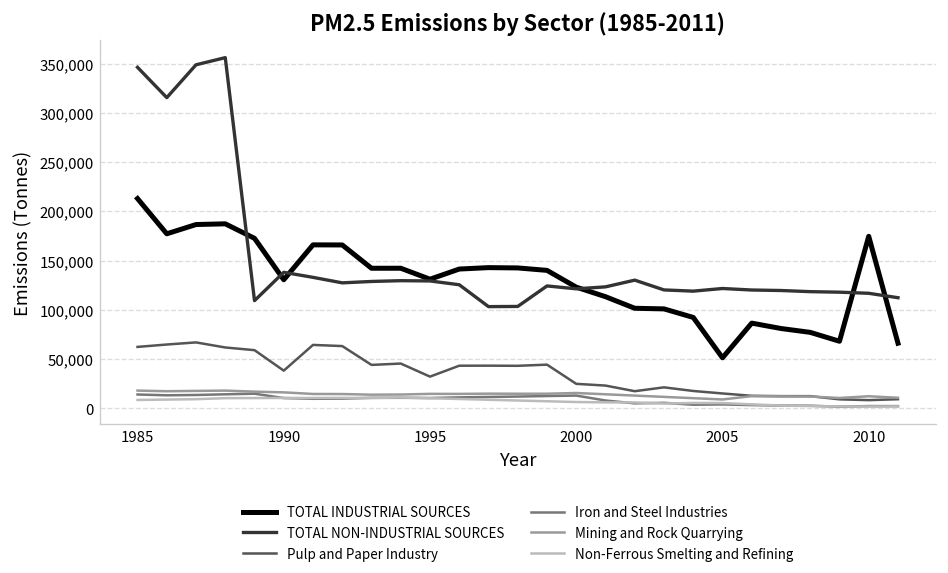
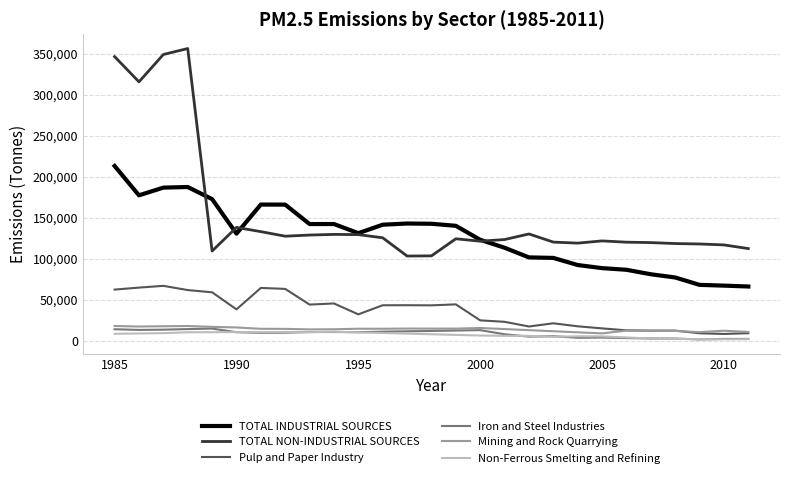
  {
    "TOTAL INDUSTRIAL SOURCES": {
      "1985": "210,000",
      "1990": "130,000",
-     "2005": "50,000",
-     "2010": "170,000"
+     "2005": "90,000",
+     "2010": "70,000"
    }
  }
